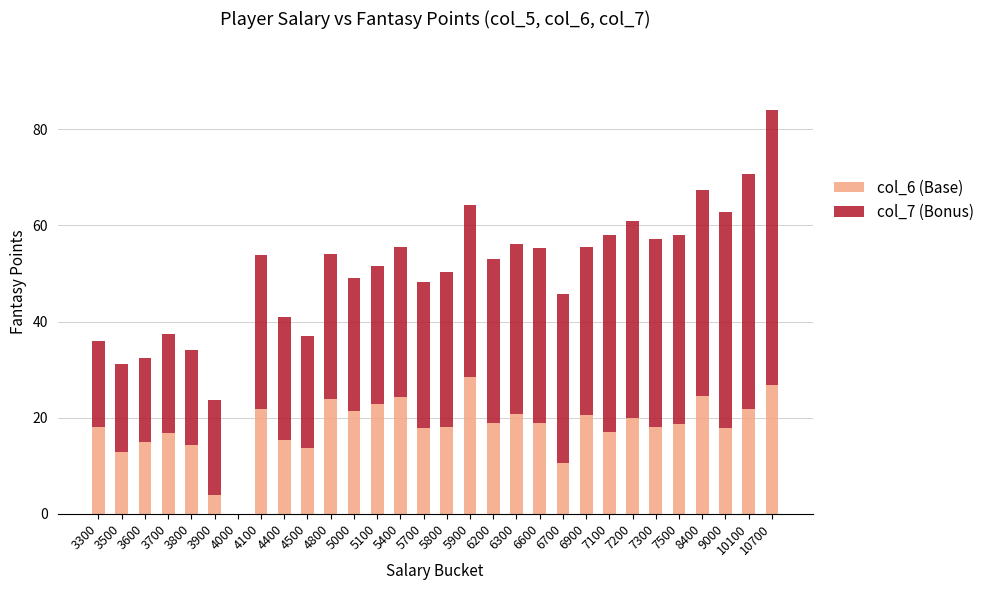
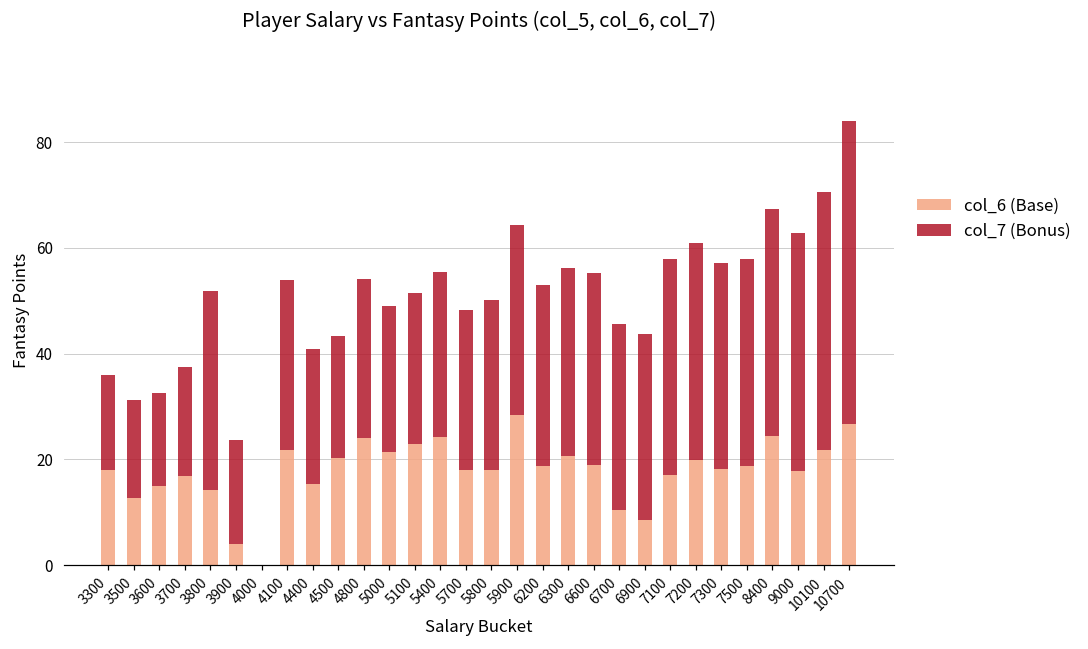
  {
    "col_6 (Base)": {
      "3300": 18,
      "3500": 13,
      "3600": 15,
      "3700": 17,
      "3800": 14,
      "3900": 4,
      "4000": 0,
      "4100": 22,
      "4400": 15,
-     "4500": 14,
+     "4500": 20,
      "4800": 24,
      "5000": 21,
      "5100": 23,
      "5400": 24,
      "5700": 18,
      "5800": 18,
      "5900": 28,
      "6200": 19,
      "6300": 21,
      "6600": 19,
      "6700": 10,
-     "6900": 20,
+     "6900": 9,
      "7100": 17,
      "7200": 20,
      "7300": 18,
      "7500": 19,
      "8400": 24,
      "9000": 18,
      "10100": 22,
      "10700": 27
    },
    "col_7 (Bonus)": {
      "3300": 18,
      "3500": 19,
      "3600": 18,
      "3700": 21,
-     "3800": 20,
+     "3800": 38,
      "3900": 20,
      "4000": 0,
      "4100": 32,
      "4400": 26,
      "4500": 23,
      "4800": 30,
      "5000": 28,
      "5100": 29,
      "5400": 31,
      "5700": 30,
      "5800": 32,
      "5900": 36,
      "6200": 34,
      "6300": 35,
      "6600": 36,
      "6700": 35,
      "6900": 35,
      "7100": 41,
      "7200": 41,
      "7300": 39,
      "7500": 39,
      "8400": 43,
      "9000": 45,
      "10100": 49,
      "10700": 57
    }
  }
